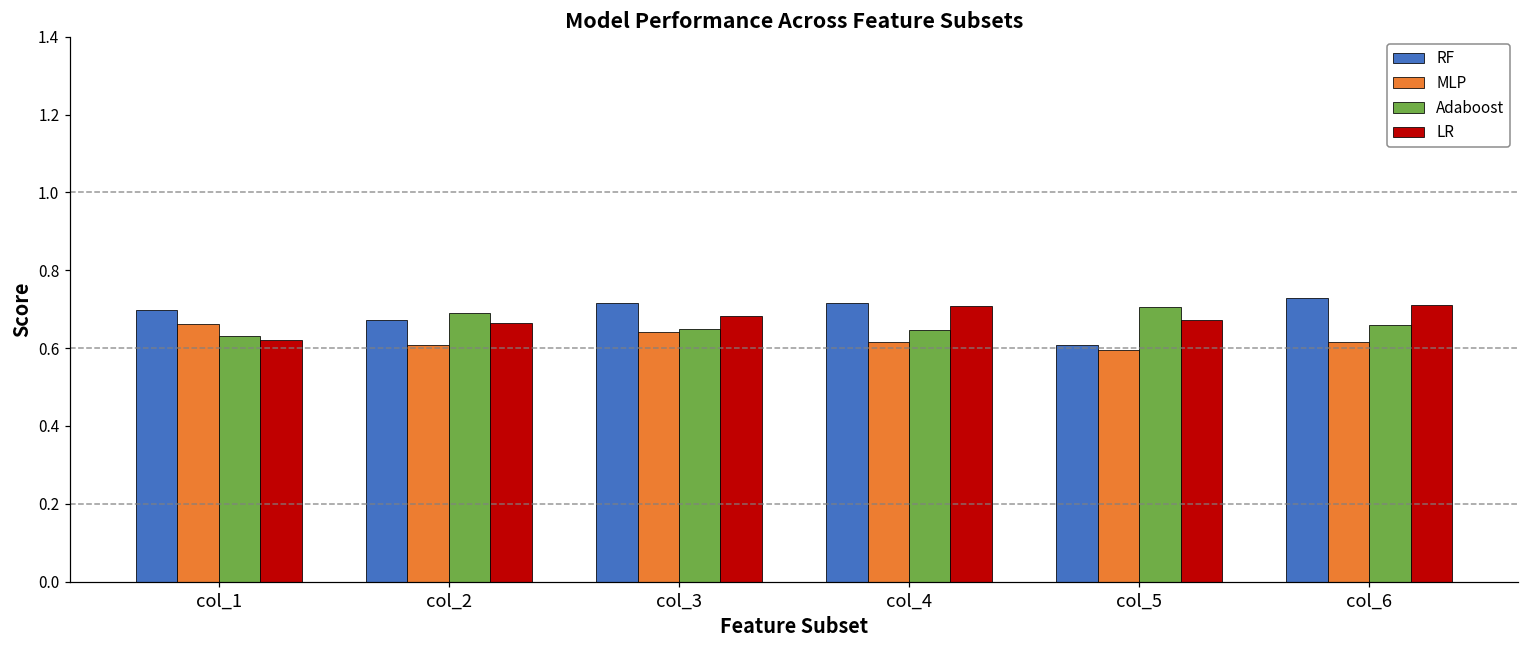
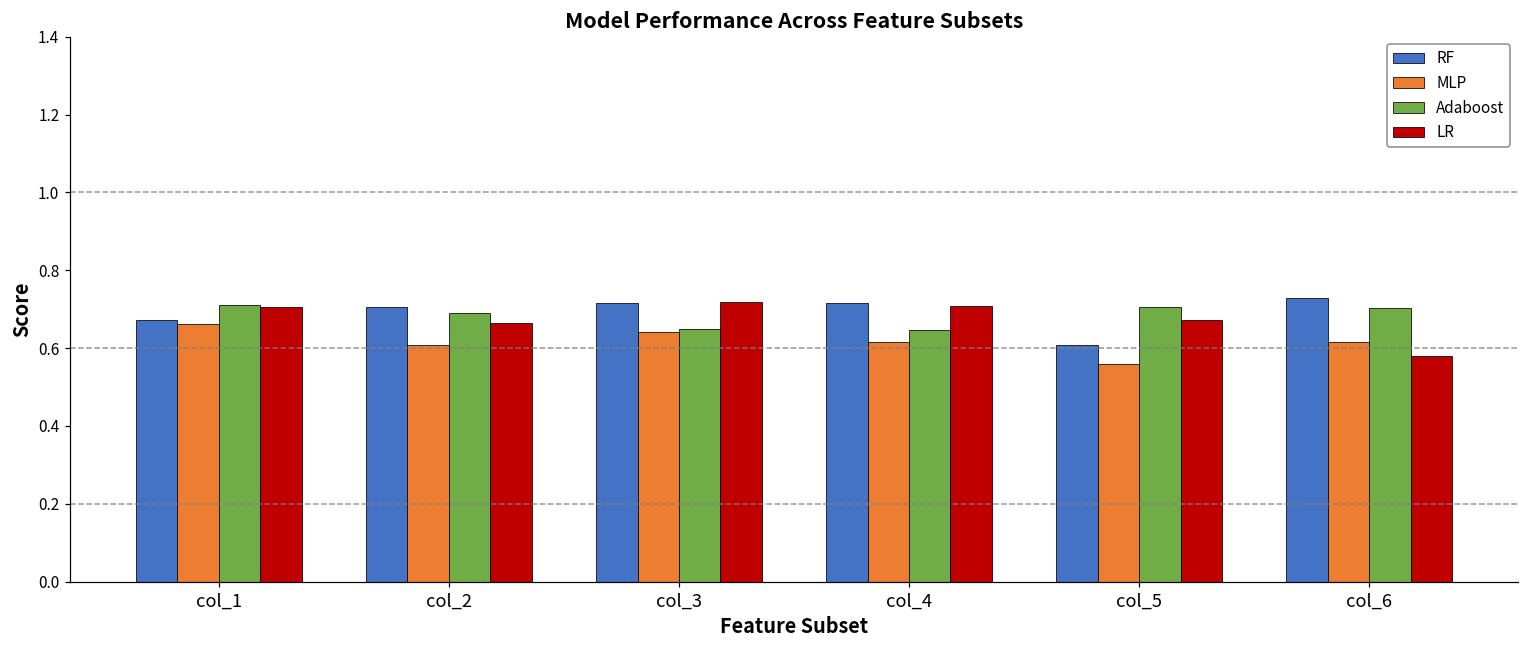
  {
    "RF": {
-     "col_1": 0.70,
-     "col_2": 0.67,
+     "col_1": 0.67,
+     "col_2": 0.71,
      "col_3": 0.72,
      "col_4": 0.72,
      "col_5": 0.61,
      "col_6": 0.73
    },
    "MLP": {
      "col_1": 0.66,
      "col_2": 0.61,
      "col_3": 0.64,
      "col_4": 0.62,
-     "col_5": 0.60,
+     "col_5": 0.56,
      "col_6": 0.62
    },
    "Adaboost": {
-     "col_1": 0.63,
+     "col_1": 0.71,
      "col_2": 0.69,
      "col_3": 0.65,
      "col_4": 0.65,
      "col_5": 0.71,
-     "col_6": 0.66
+     "col_6": 0.70
    },
    "LR": {
-     "col_1": 0.62,
+     "col_1": 0.71,
      "col_2": 0.66,
-     "col_3": 0.68,
+     "col_3": 0.72,
      "col_4": 0.71,
      "col_5": 0.67,
-     "col_6": 0.71
+     "col_6": 0.58
    }
  }
